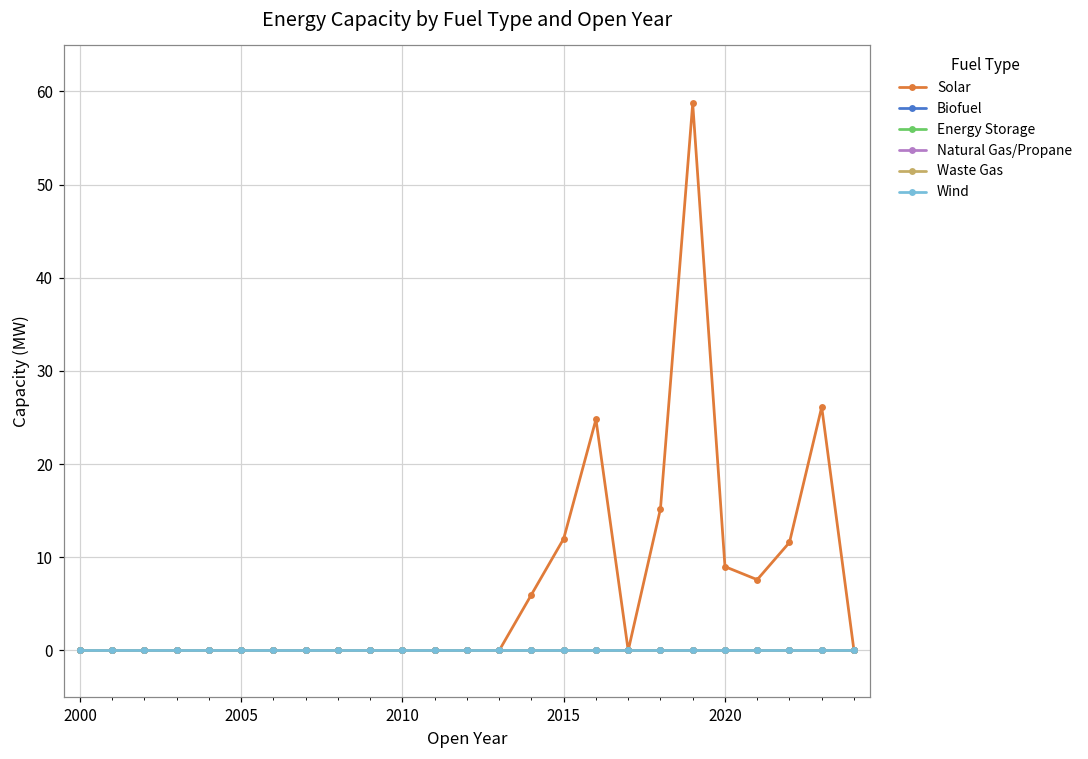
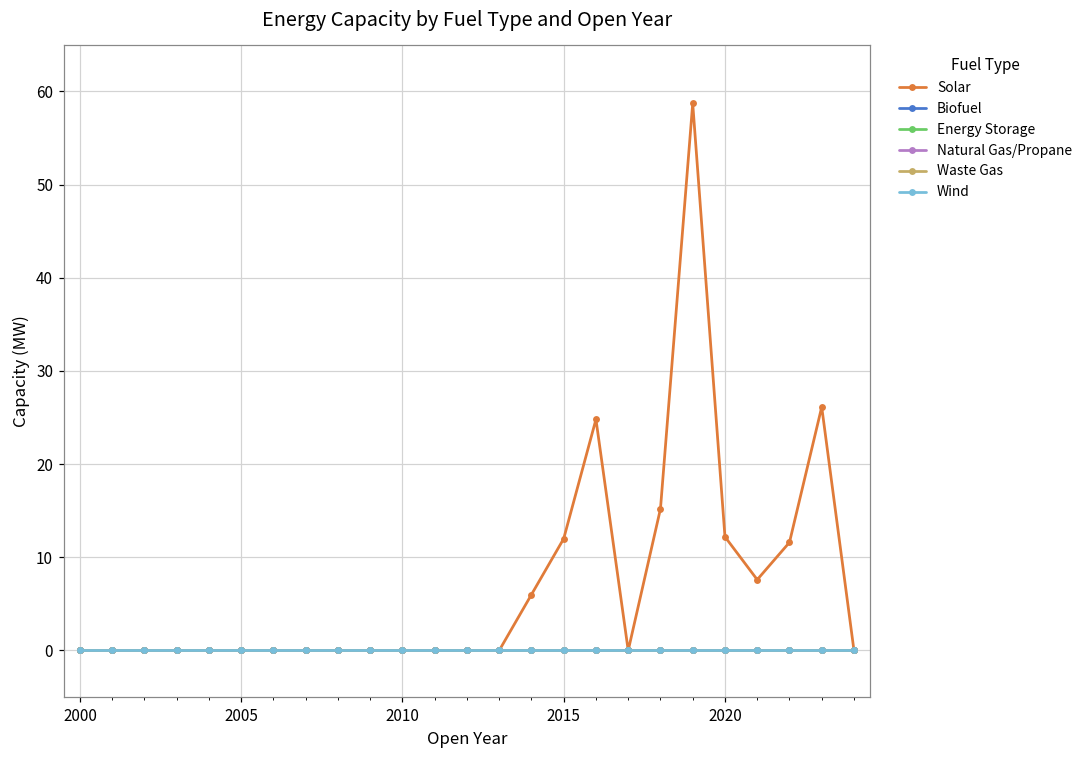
  {
    "Solar": {
      "2015": 12,
-     "2020": 9
+     "2020": 12
    },
    "Wind": {
      "2015": 0,
      "2020": 0
    }
  }
